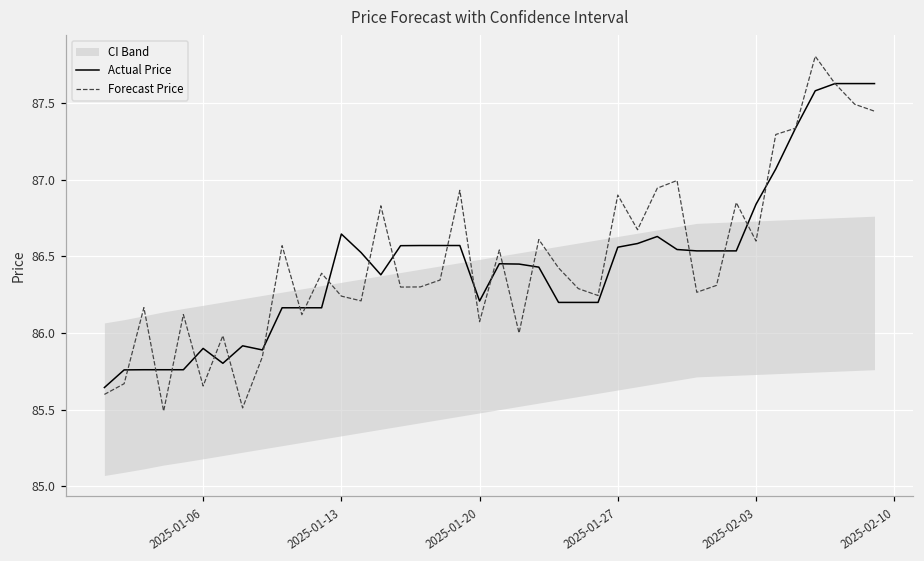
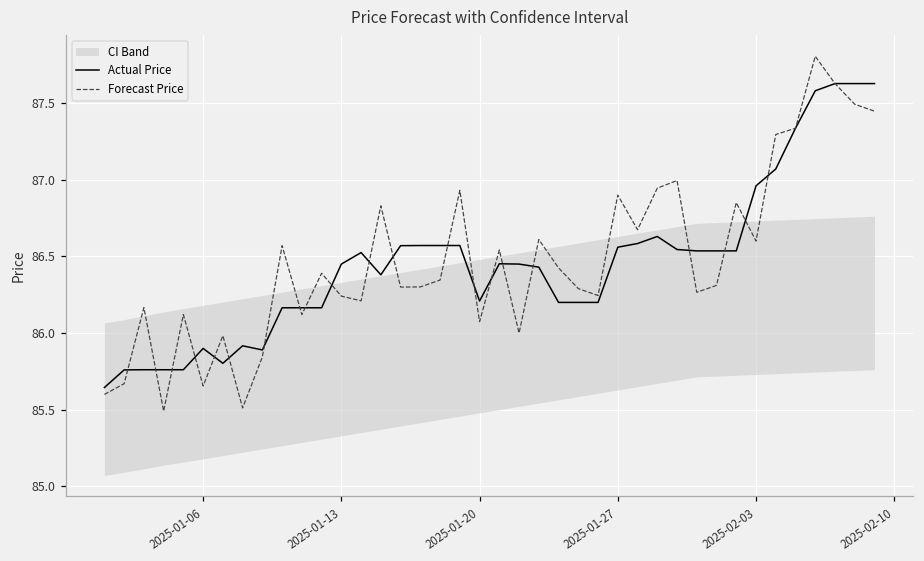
  {
    "Actual Price": {
      "2025-01-06": 85.90,
-     "2025-01-13": 86.65,
+     "2025-01-13": 86.45,
      "2025-01-20": 86.21,
      "2025-01-27": 86.56,
-     "2025-02-03": 86.84
+     "2025-02-03": 86.96
    },
    "Forecast Price": {
      "2025-01-06": 85.66,
      "2025-01-13": 86.24,
      "2025-01-20": 86.07,
      "2025-01-27": 86.90,
      "2025-02-03": 86.60
    }
  }
